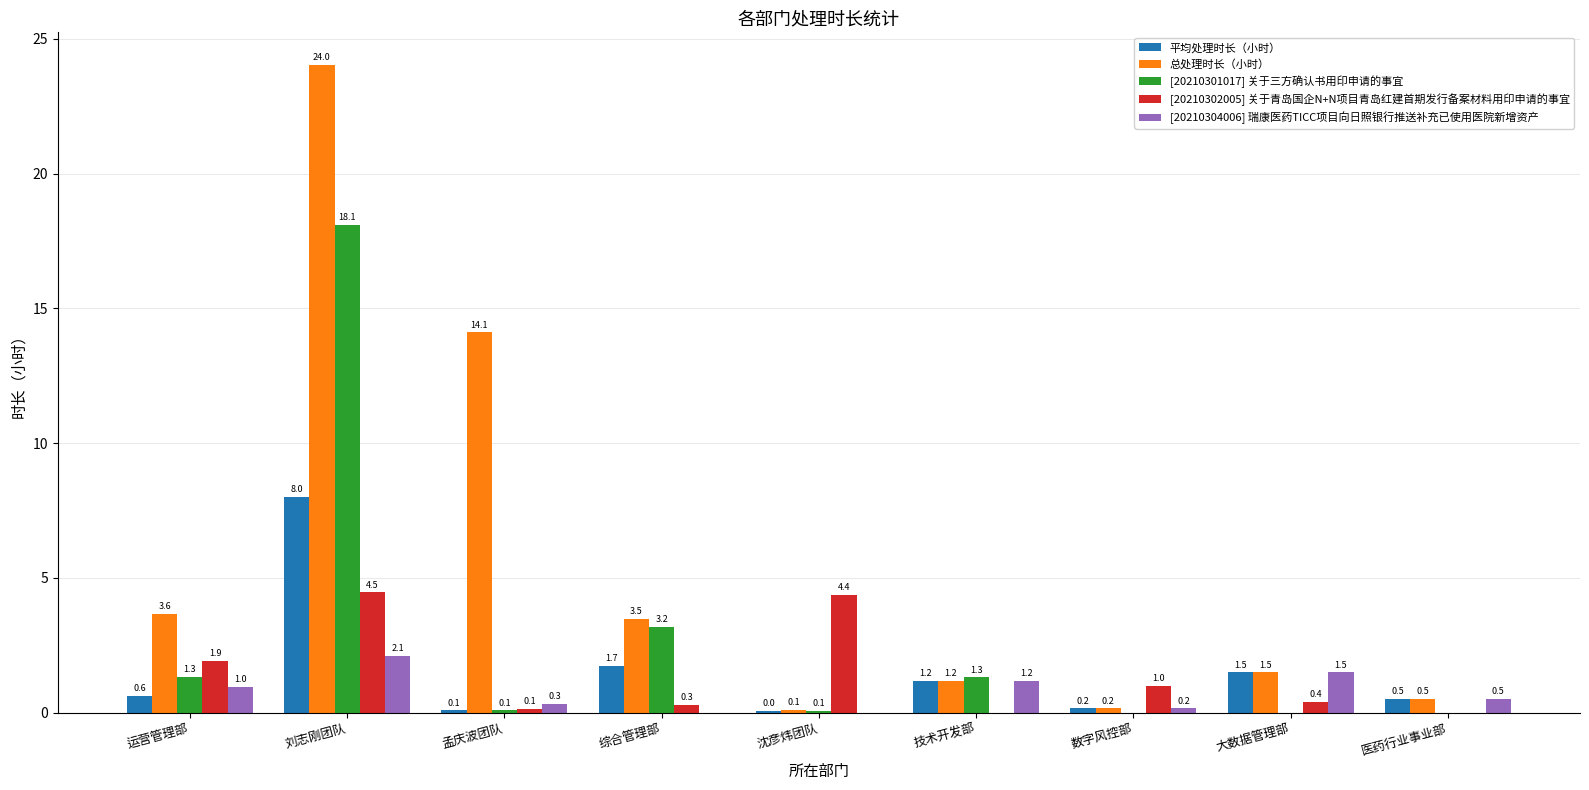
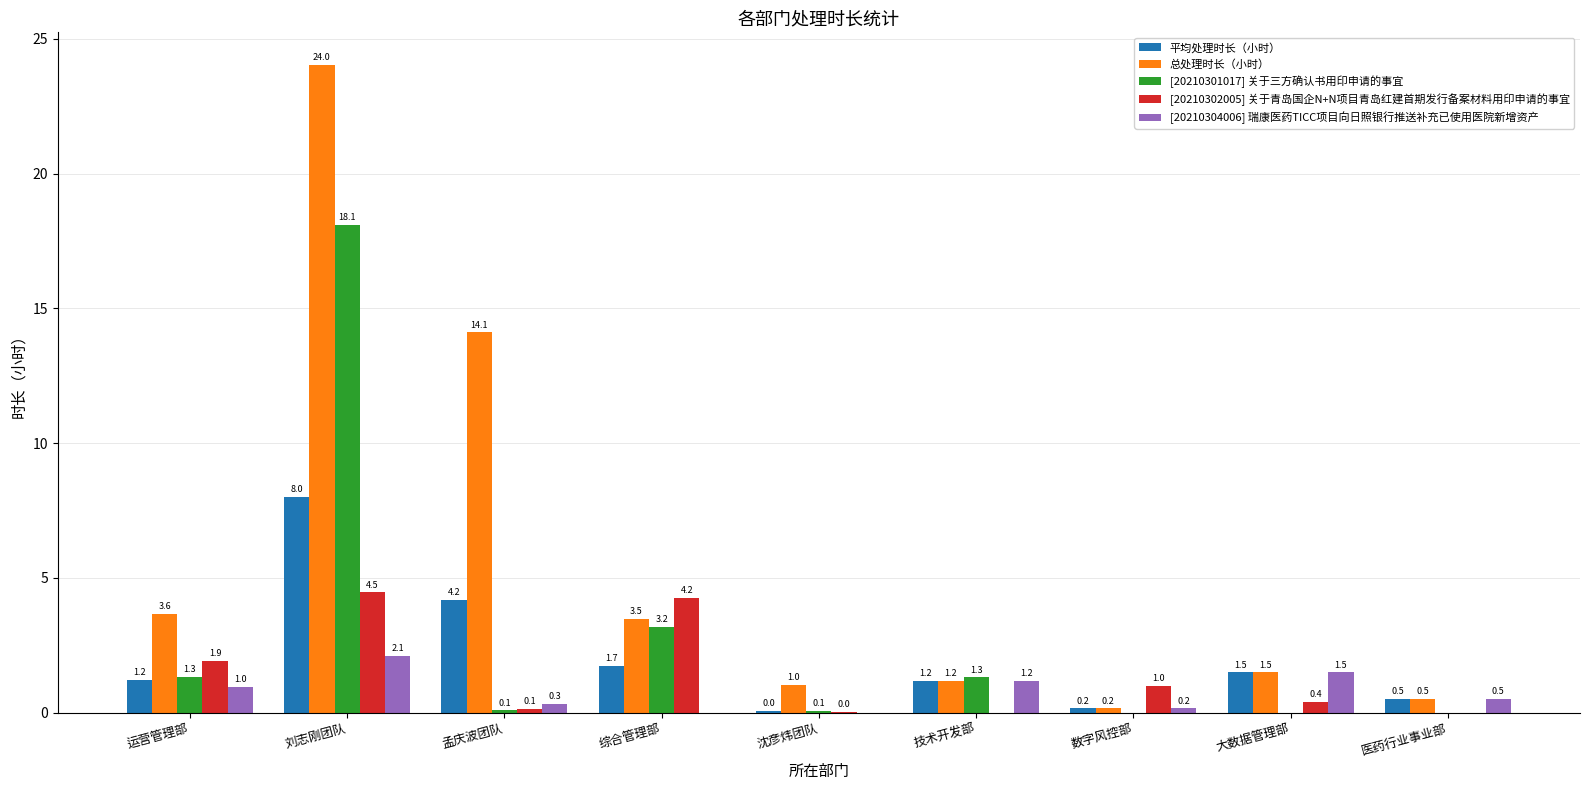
  {
    "平均处理时长（小时）": {
-     "运营管理部": 0.6,
+     "运营管理部": 1.2,
      "刘志刚团队": 8.0,
-     "孟庆波团队": 0.1,
+     "孟庆波团队": 4.2,
      "综合管理部": 1.7,
      "沈彦炜团队": 0.0,
      "技术开发部": 1.2,
      "数字风控部": 0.2,
      "大数据管理部": 1.5,
      "医药行业事业部": 0.5
    },
    "总处理时长（小时）": {
      "运营管理部": 3.6,
      "刘志刚团队": 24.0,
      "孟庆波团队": 14.1,
      "综合管理部": 3.5,
-     "沈彦炜团队": 0.1,
+     "沈彦炜团队": 1.0,
      "技术开发部": 1.2,
      "数字风控部": 0.2,
      "大数据管理部": 1.5,
      "医药行业事业部": 0.5
    },
    "[20210301017] 关于三方确认书用印申请的事宜": {
      "运营管理部": 1.3,
      "刘志刚团队": 18.1,
      "孟庆波团队": 0.1,
      "综合管理部": 3.2,
      "沈彦炜团队": 0.1,
      "技术开发部": 1.3
    },
    "[20210302005] 关于青岛国企N+N项目青岛红建首期发行备案材料用印申请的事宜": {
      "运营管理部": 1.9,
      "刘志刚团队": 4.5,
      "孟庆波团队": 0.1,
-     "综合管理部": 0.3,
-     "沈彦炜团队": 4.4,
+     "综合管理部": 4.2,
+     "沈彦炜团队": 0.0,
      "数字风控部": 1.0,
      "大数据管理部": 0.4
    },
    "[20210304006] 瑞康医药TICC项目向日照银行推送补充已使用医院新增资产": {
      "运营管理部": 1.0,
      "刘志刚团队": 2.1,
      "孟庆波团队": 0.3,
      "技术开发部": 1.2,
      "数字风控部": 0.2,
      "大数据管理部": 1.5,
      "医药行业事业部": 0.5
    }
  }
